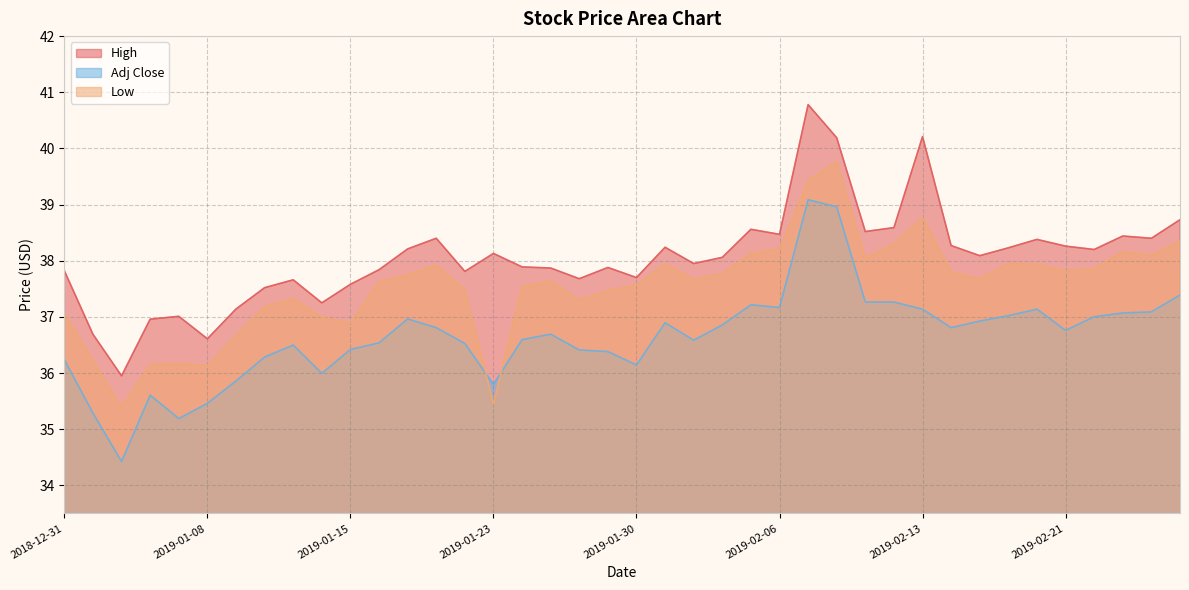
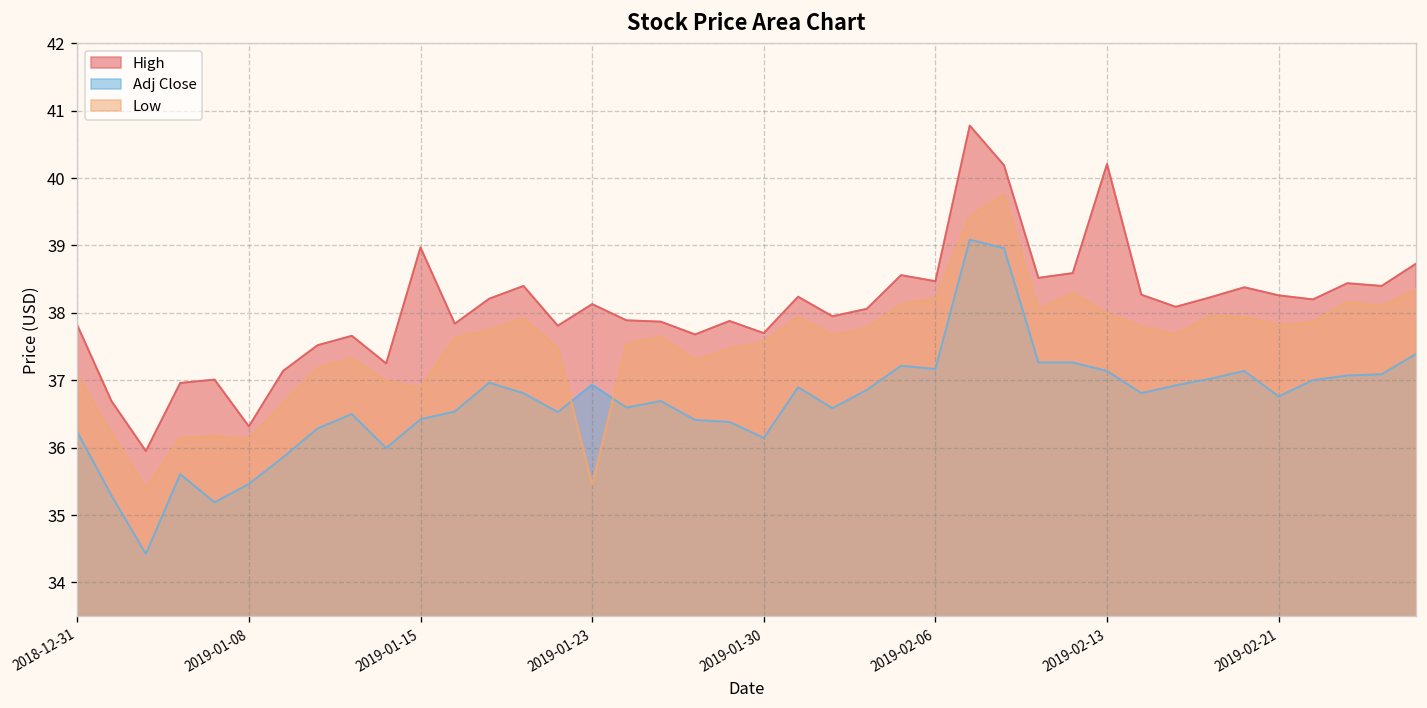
  {
    "High": {
      "2018-12-31": 37.8,
-     "2019-01-08": 36.6,
-     "2019-01-15": 37.6,
+     "2019-01-08": 36.3,
+     "2019-01-15": 39.0,
      "2019-01-23": 38.1,
      "2019-01-30": 37.7,
      "2019-02-06": 38.5,
      "2019-02-13": 40.2,
      "2019-02-21": 38.3
    },
    "Adj Close": {
      "2018-12-31": 36.2,
      "2019-01-08": 35.5,
      "2019-01-15": 36.4,
-     "2019-01-23": 35.8,
+     "2019-01-23": 36.9,
      "2019-01-30": 36.1,
      "2019-02-06": 37.2,
      "2019-02-13": 37.1,
      "2019-02-21": 36.8
    },
    "Low": {
      "2018-12-31": 37.1,
      "2019-01-08": 36.1,
      "2019-01-15": 36.9,
      "2019-01-23": 35.5,
      "2019-01-30": 37.6,
      "2019-02-06": 38.2,
-     "2019-02-13": 38.8,
+     "2019-02-13": 38.0,
      "2019-02-21": 37.8
    }
  }
